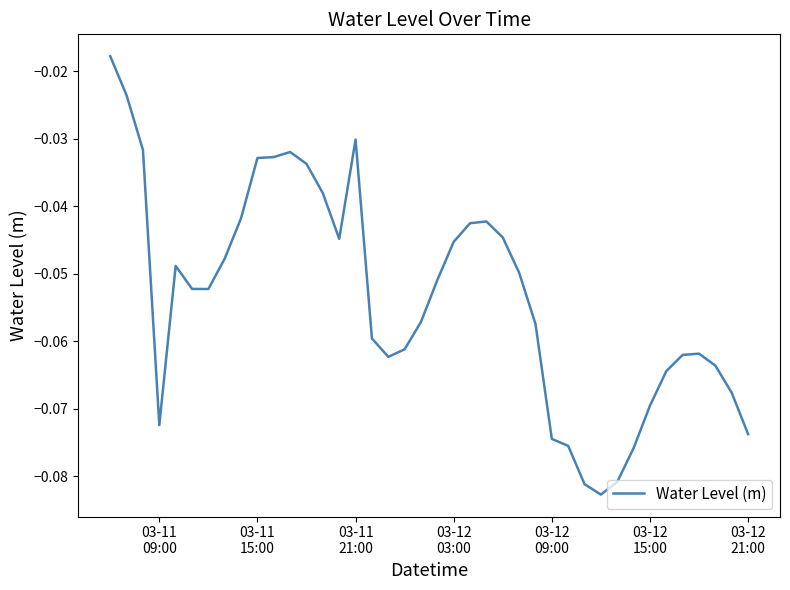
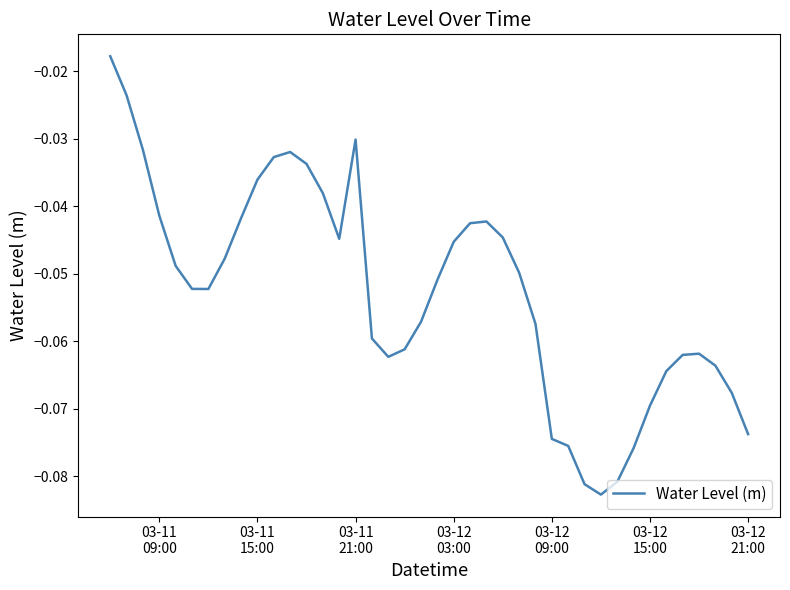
  {
-   "03-11 09:00": -0.072,
-   "03-11 15:00": -0.033,
+   "03-11 09:00": -0.041,
+   "03-11 15:00": -0.036,
    "03-11 21:00": -0.030,
    "03-12 03:00": -0.045,
    "03-12 09:00": -0.074,
    "03-12 15:00": -0.070,
    "03-12 21:00": -0.074
  }
